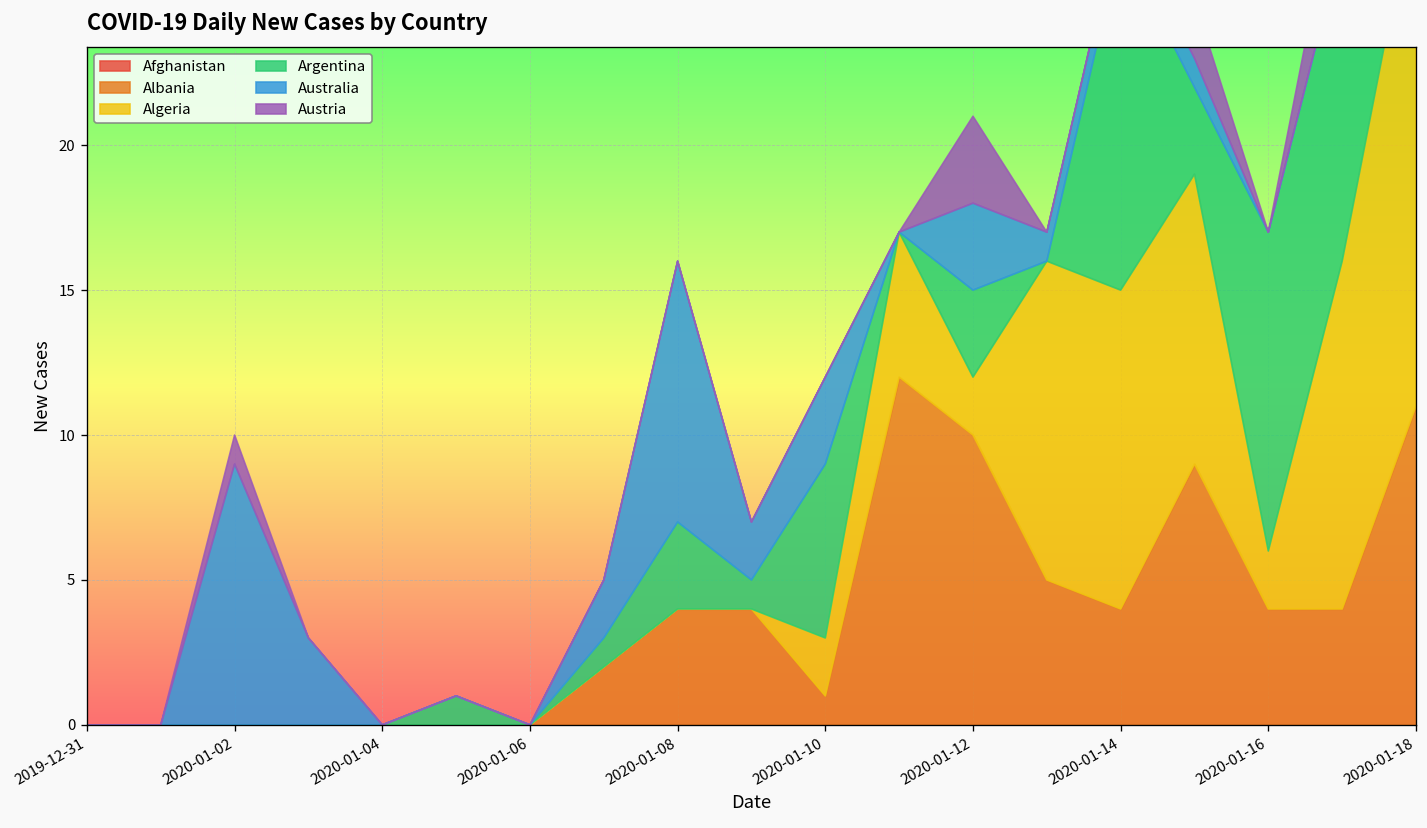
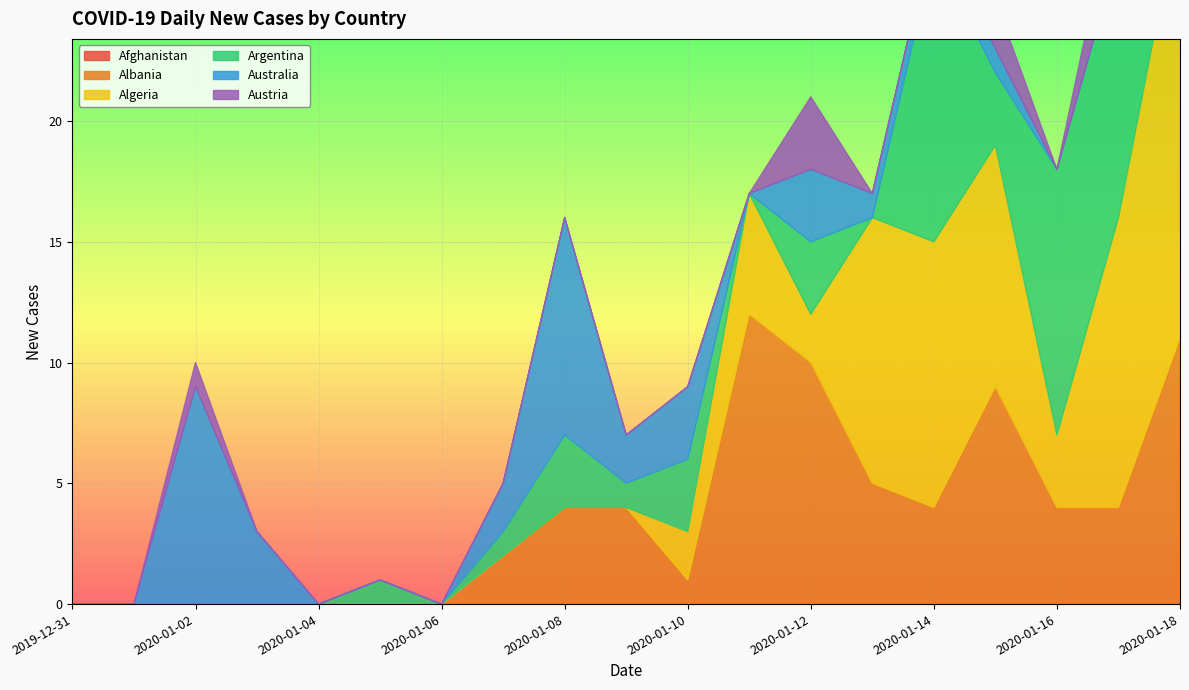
  {
    "Algeria": {
      "2020-01-10": 2,
      "2020-01-12": 2,
      "2020-01-14": 11,
-     "2020-01-16": 2
+     "2020-01-16": 3
    },
    "Argentina": {
      "2020-01-08": 3,
-     "2020-01-10": 6,
+     "2020-01-10": 3,
      "2020-01-12": 3
    },
    "Australia": {
      "2020-01-02": 9,
      "2020-01-12": 3
    },
    "Austria": {
      "2020-01-02": 1,
      "2020-01-12": 3
    }
  }
